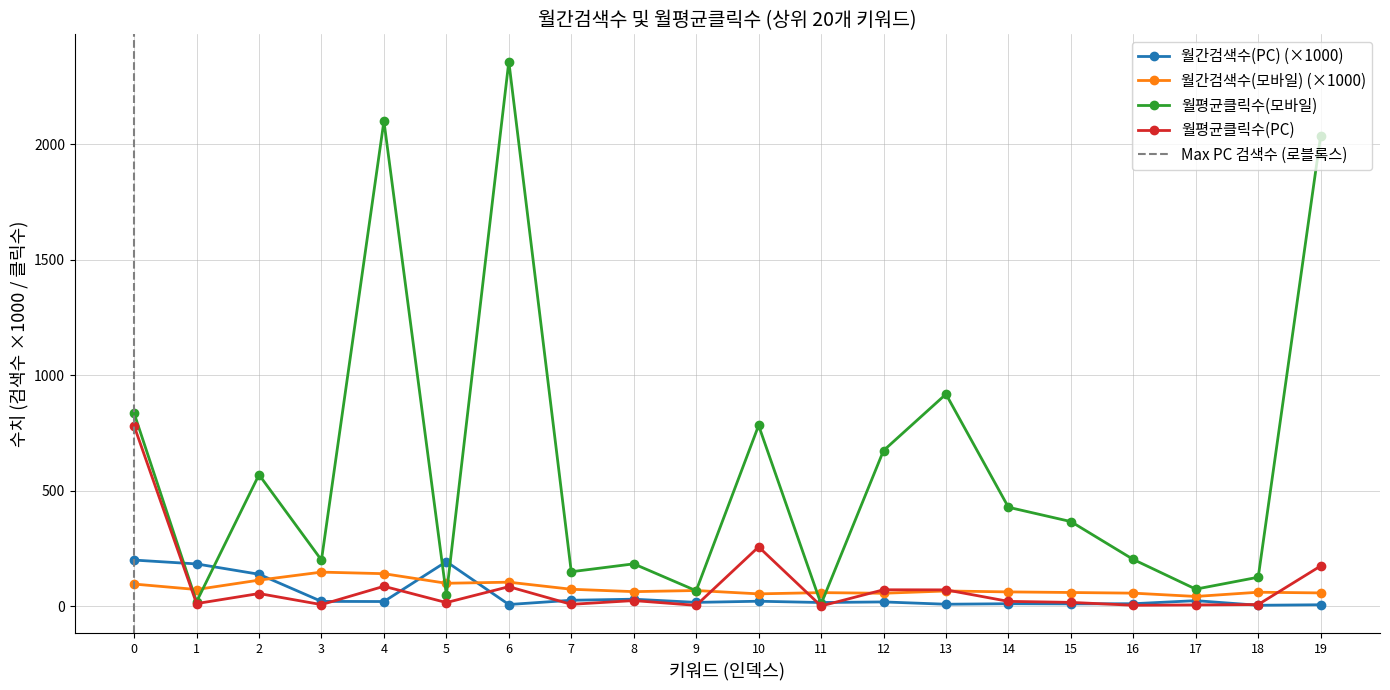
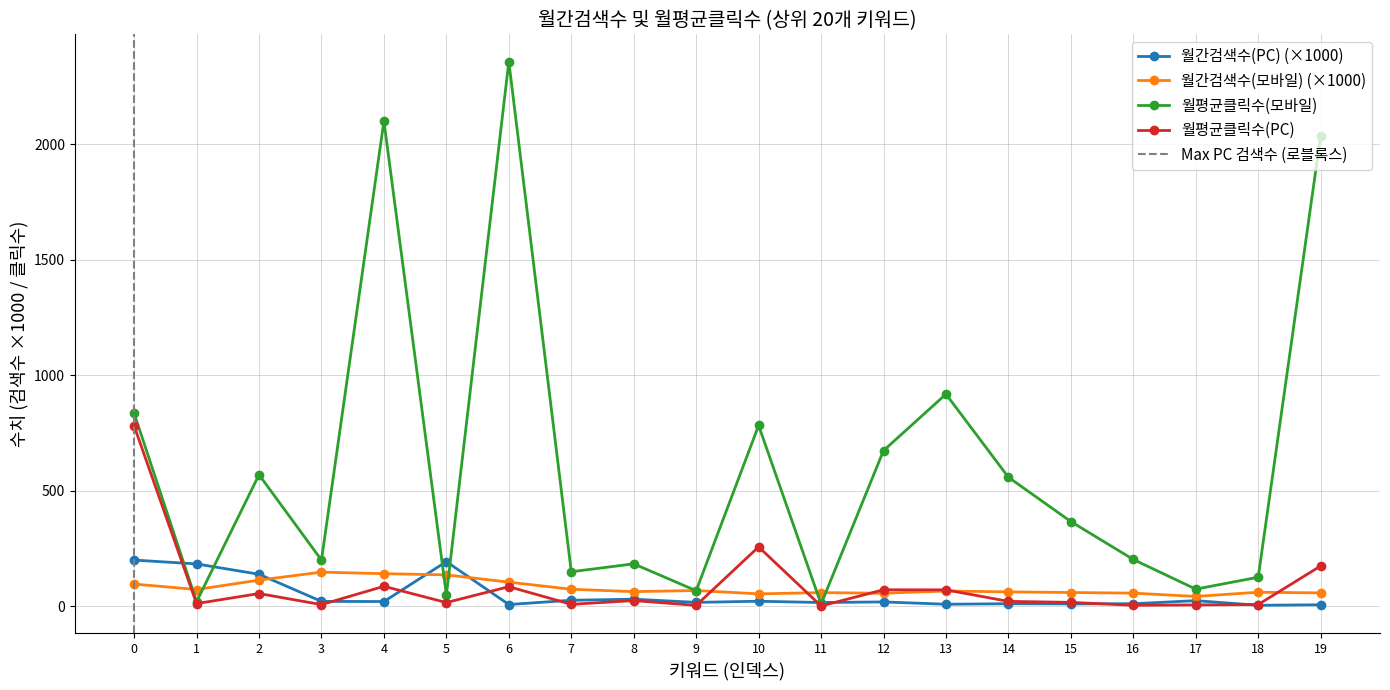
  {
    "월간검색수(PC) (×1000)": {
      "0": 200,
      "1": 180,
      "2": 140,
      "3": 20,
      "4": 20,
      "5": 190,
      "6": 10,
      "7": 30,
      "9": 20,
      "10": 20,
      "12": 20,
      "13": 10,
      "17": 20,
      "19": 10
    },
    "월간검색수(모바일) (×1000)": {
      "0": 100,
      "1": 70,
      "2": 110,
      "3": 150,
      "4": 140,
-     "5": 100,
+     "5": 140,
      "6": 100,
      "7": 70,
      "8": 60,
      "10": 50,
      "11": 60,
      "12": 60,
      "14": 60,
      "15": 60,
      "16": 60,
      "17": 40,
      "18": 60,
      "19": 60
    },
    "월평균클릭수(모바일)": {
      "0": 830,
      "2": 570,
      "3": 200,
      "4": 2100,
      "5": 50,
      "6": 2360,
      "7": 150,
      "8": 180,
      "10": 780,
      "12": 670,
      "13": 920,
-     "14": 430,
+     "14": 560,
      "15": 370,
      "16": 200,
      "17": 70,
      "18": 130
    },
    "월평균클릭수(PC)": {
      "0": 780,
      "2": 50,
      "3": 10,
      "4": 90,
      "5": 20,
      "6": 80,
      "7": 10,
      "9": 0,
      "10": 260,
      "12": 70,
      "17": 10,
      "19": 170
    }
  }
